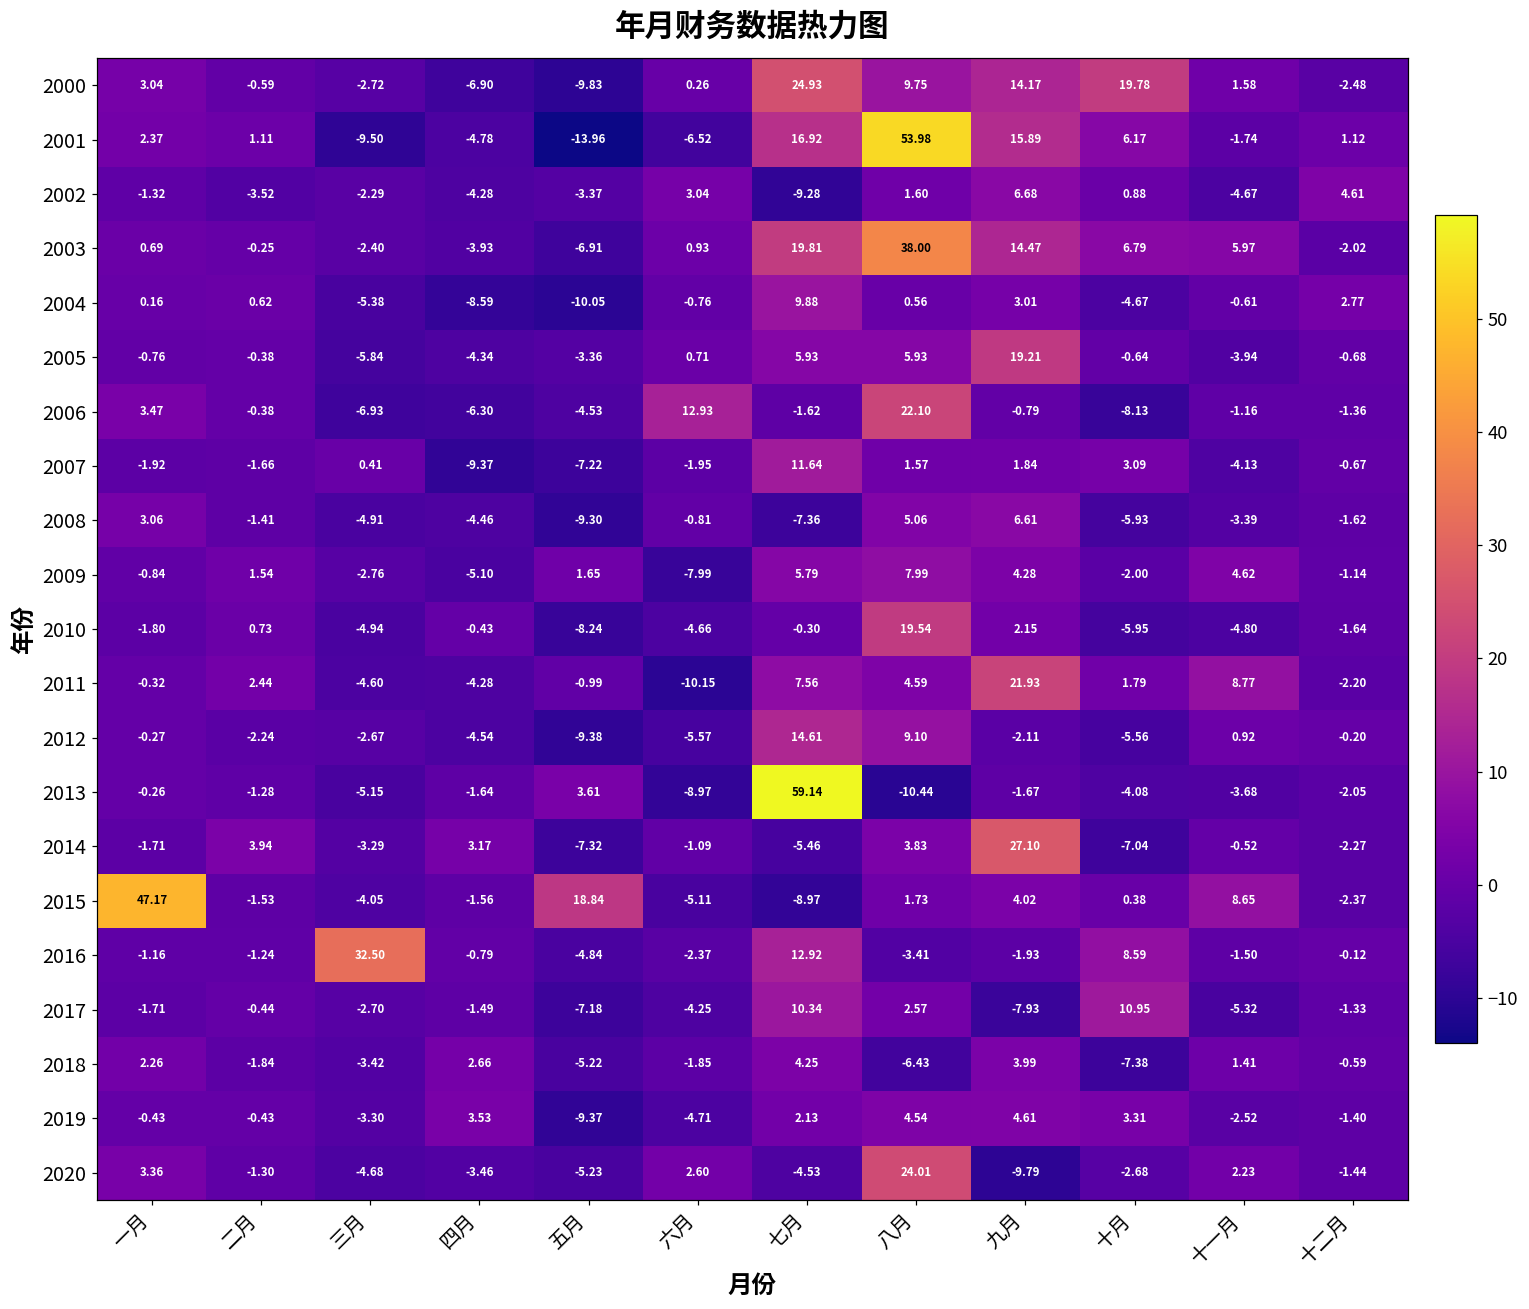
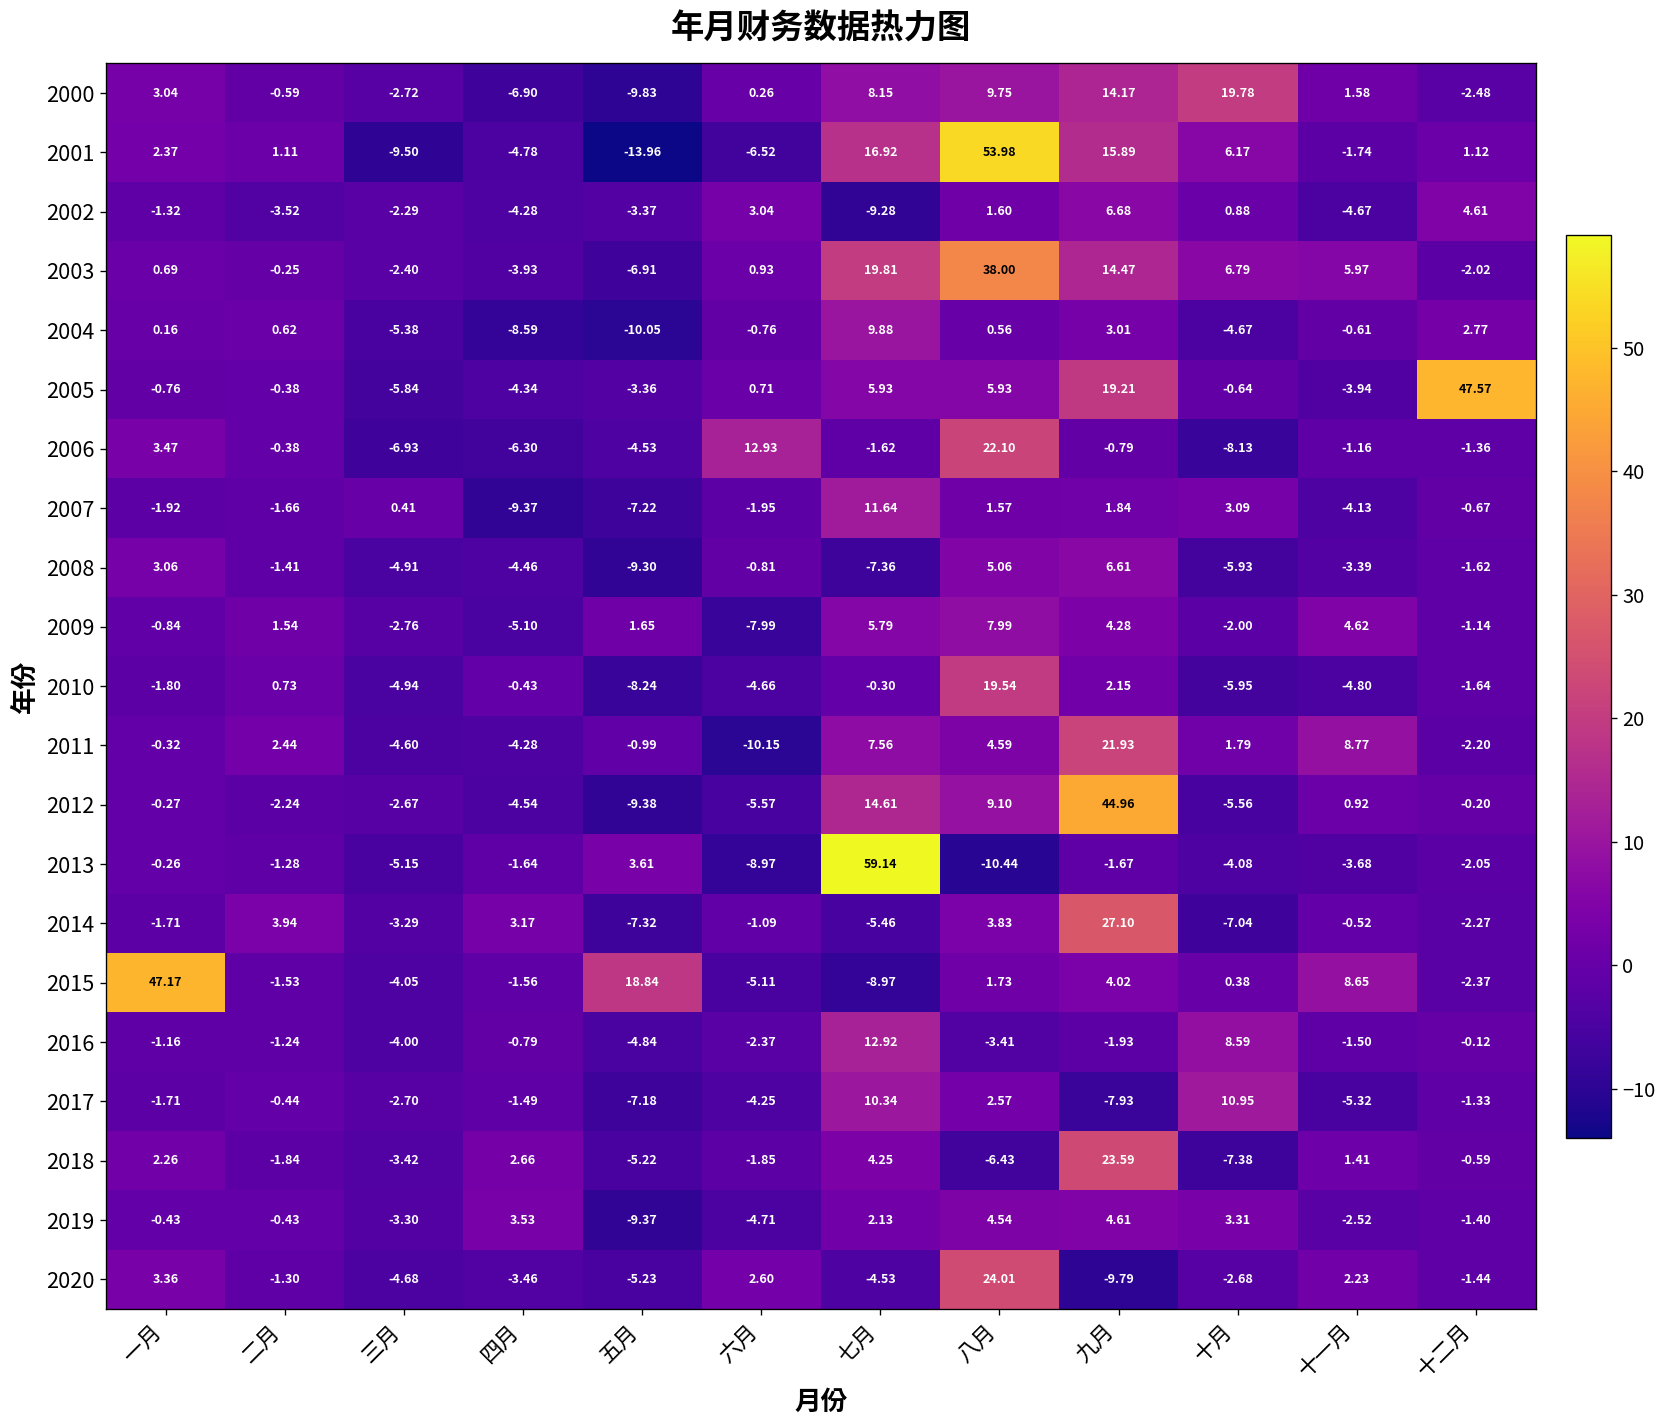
  {
    "2000": {
      "一月": 3.04,
      "二月": -0.59,
      "三月": -2.72,
      "四月": -6.90,
      "五月": -9.83,
      "六月": 0.26,
-     "七月": 24.93,
+     "七月": 8.15,
      "八月": 9.75,
      "九月": 14.17,
      "十月": 19.78,
      "十一月": 1.58,
      "十二月": -2.48
    },
    "2005": {
      "一月": -0.76,
      "二月": -0.38,
      "三月": -5.84,
      "四月": -4.34,
      "五月": -3.36,
      "六月": 0.71,
      "七月": 5.93,
      "八月": 5.93,
      "九月": 19.21,
      "十月": -0.64,
      "十一月": -3.94,
-     "十二月": -0.68
+     "十二月": 47.57
    },
    "2012": {
      "一月": -0.27,
      "二月": -2.24,
      "三月": -2.67,
      "四月": -4.54,
      "五月": -9.38,
      "六月": -5.57,
      "七月": 14.61,
      "八月": 9.10,
-     "九月": -2.11,
+     "九月": 44.96,
      "十月": -5.56,
      "十一月": 0.92,
      "十二月": -0.20
    },
    "2016": {
      "一月": -1.16,
      "二月": -1.24,
-     "三月": 32.50,
+     "三月": -4.00,
      "四月": -0.79,
      "五月": -4.84,
      "六月": -2.37,
      "七月": 12.92,
      "八月": -3.41,
      "九月": -1.93,
      "十月": 8.59,
      "十一月": -1.50,
      "十二月": -0.12
    },
    "2018": {
      "一月": 2.26,
      "二月": -1.84,
      "三月": -3.42,
      "四月": 2.66,
      "五月": -5.22,
      "六月": -1.85,
      "七月": 4.25,
      "八月": -6.43,
-     "九月": 3.99,
+     "九月": 23.59,
      "十月": -7.38,
      "十一月": 1.41,
      "十二月": -0.59
    }
  }
